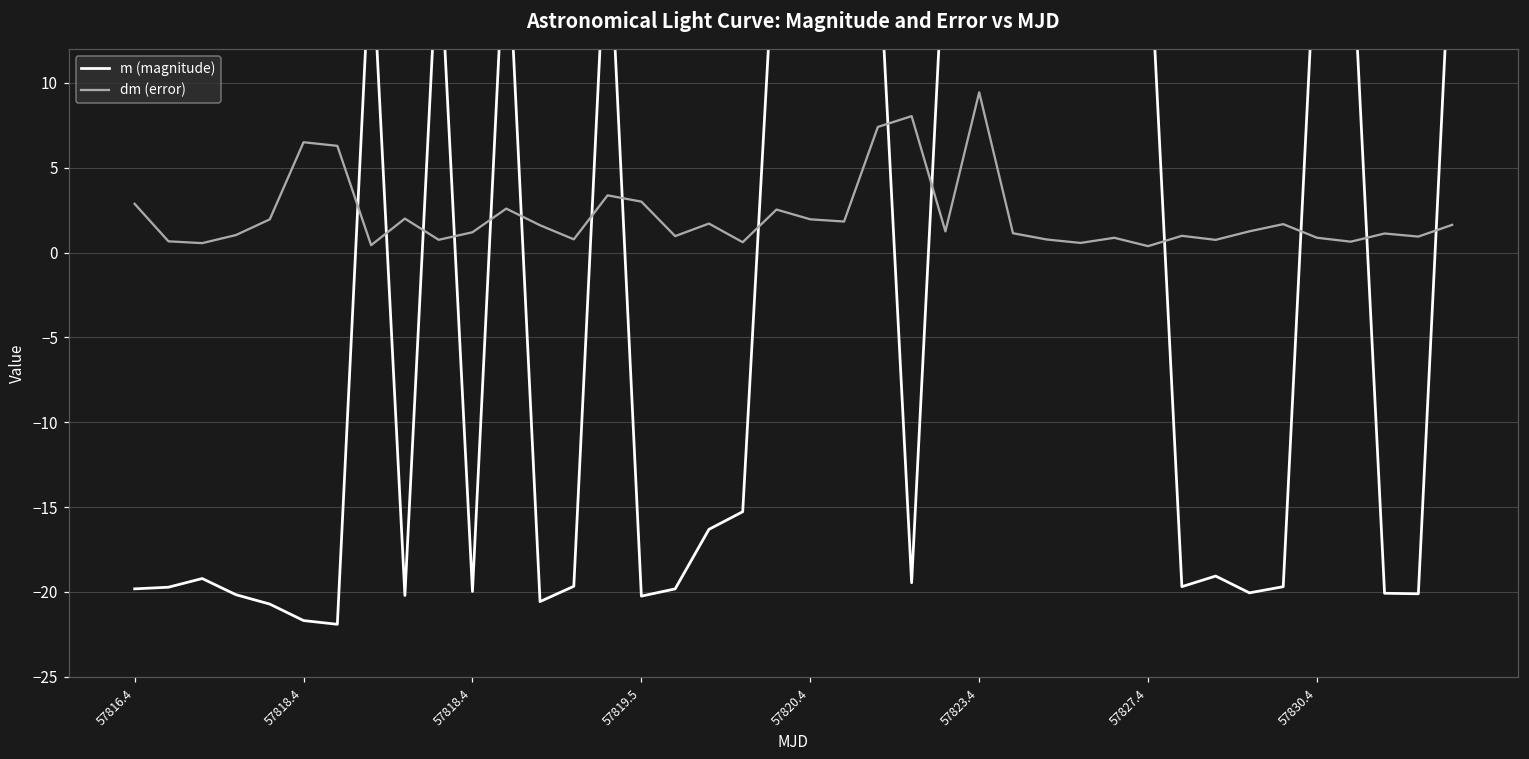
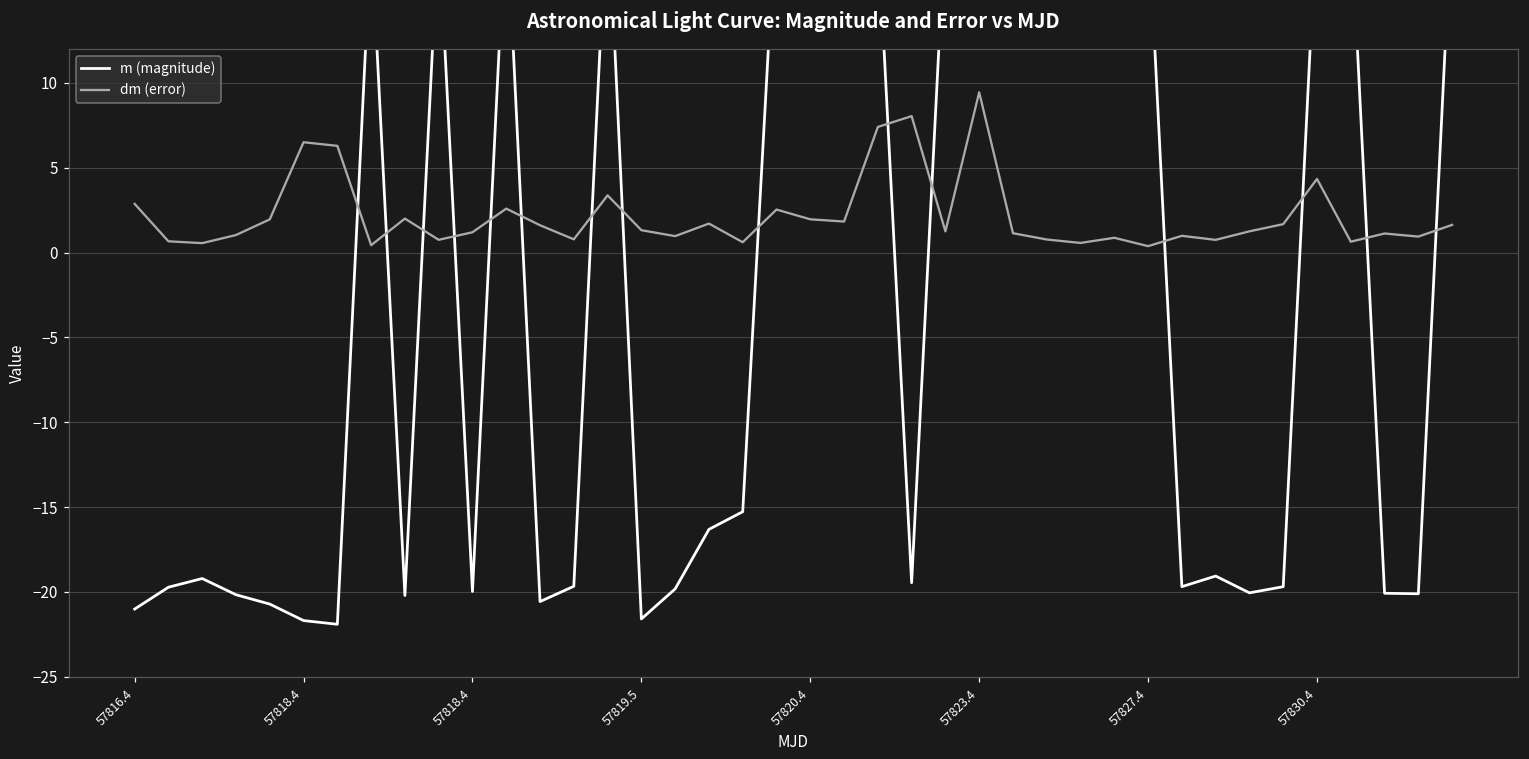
  {
    "m (magnitude)": {
-     "57816.4": -19.8,
-     "57819.5": -20.2
+     "57816.4": -21.0,
+     "57819.5": -21.6
    },
    "dm (error)": {
      "57816.4": 2.9,
-     "57819.5": 3.0,
+     "57819.5": 1.3,
      "57820.4": 2.0,
      "57823.4": 9.4,
      "57827.4": 0.4,
-     "57830.4": 0.9
+     "57830.4": 4.3
    }
  }
